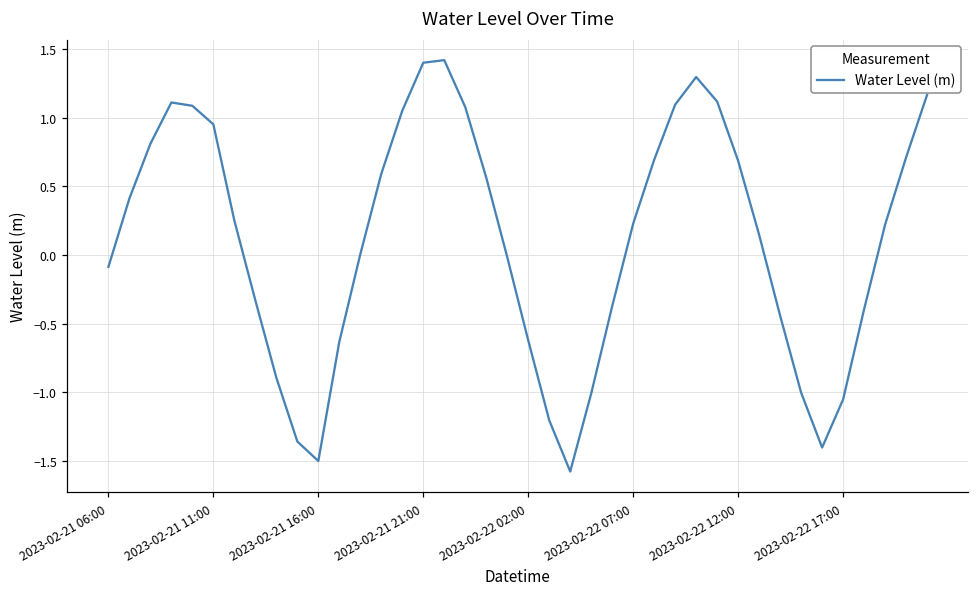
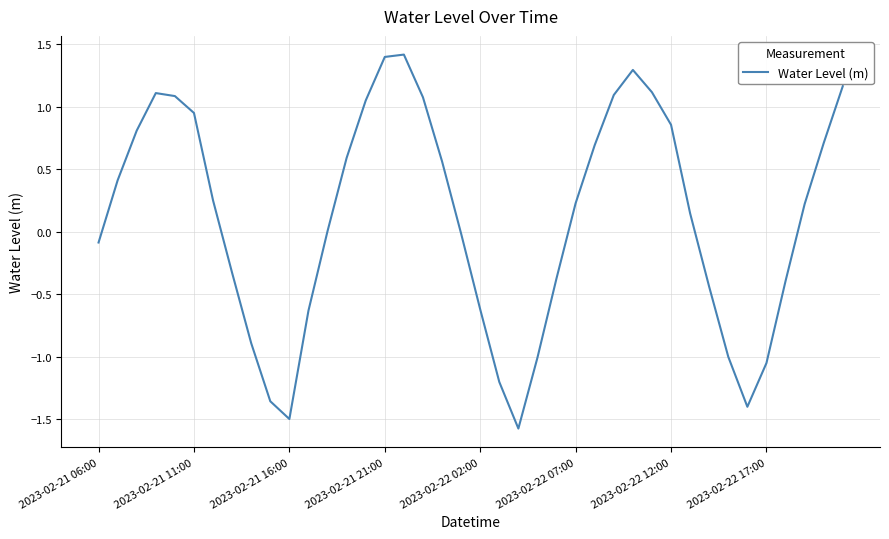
  {
    "2023-02-21 06:00": -0.09,
    "2023-02-21 11:00": 0.95,
    "2023-02-21 16:00": -1.50,
    "2023-02-21 21:00": 1.40,
    "2023-02-22 02:00": -0.62,
    "2023-02-22 07:00": 0.23,
-   "2023-02-22 12:00": 0.69,
+   "2023-02-22 12:00": 0.86,
    "2023-02-22 17:00": -1.05
  }
